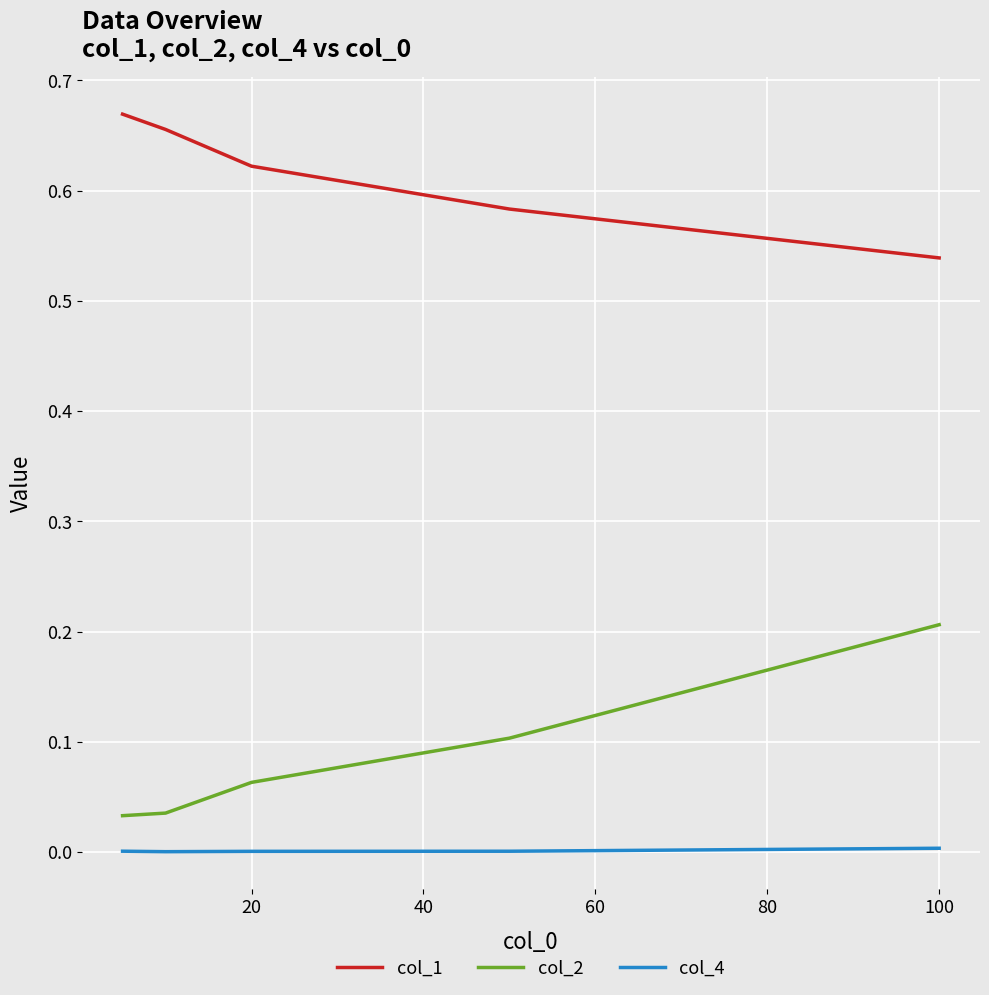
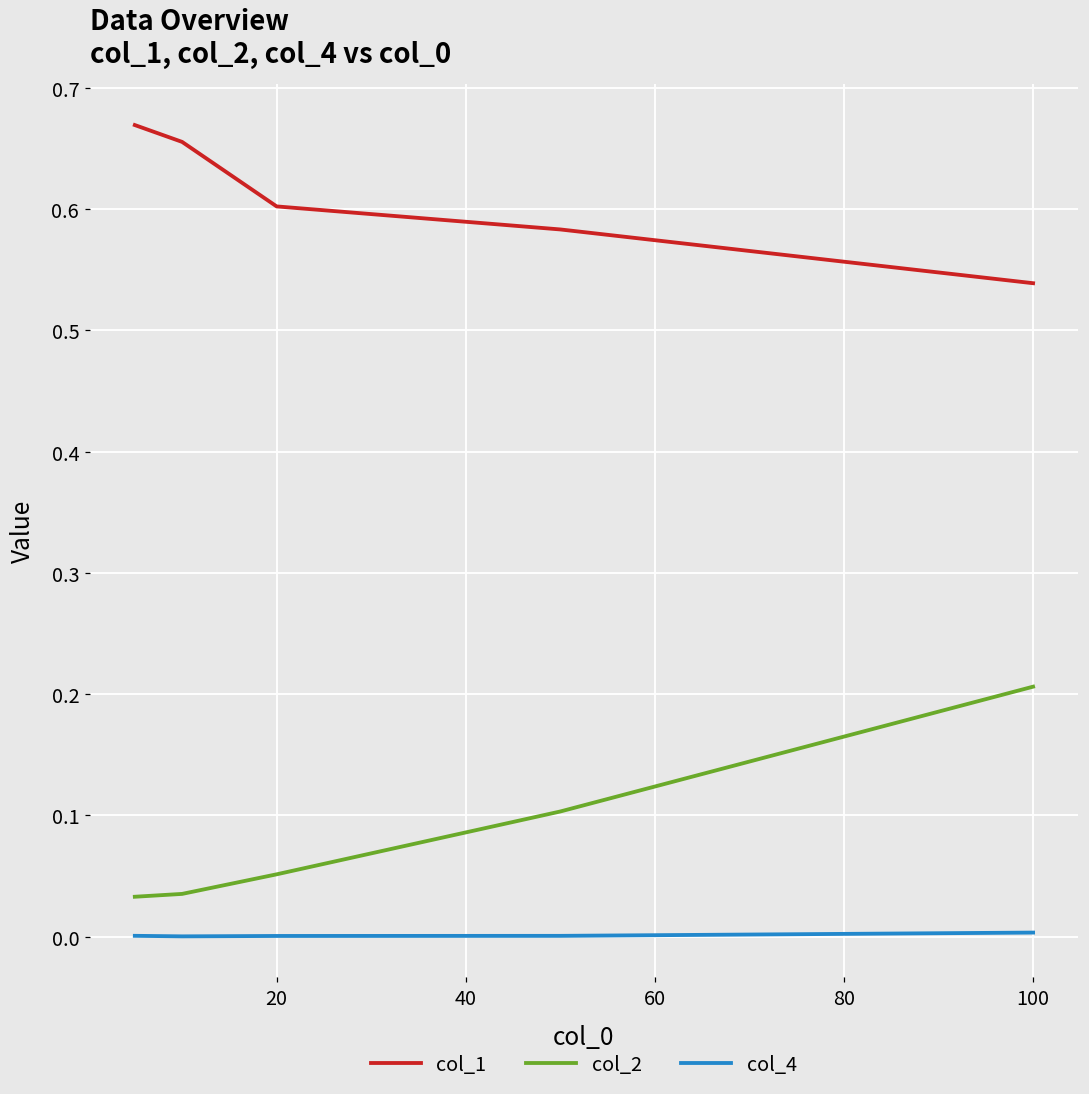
  {
    "col_1": {
-     "20": 0.622,
+     "20": 0.602,
      "100": 0.539
    },
    "col_2": {
-     "20": 0.063,
+     "20": 0.051,
      "100": 0.206
    },
    "col_4": {
      "20": 0.001,
      "100": 0.003
    }
  }
